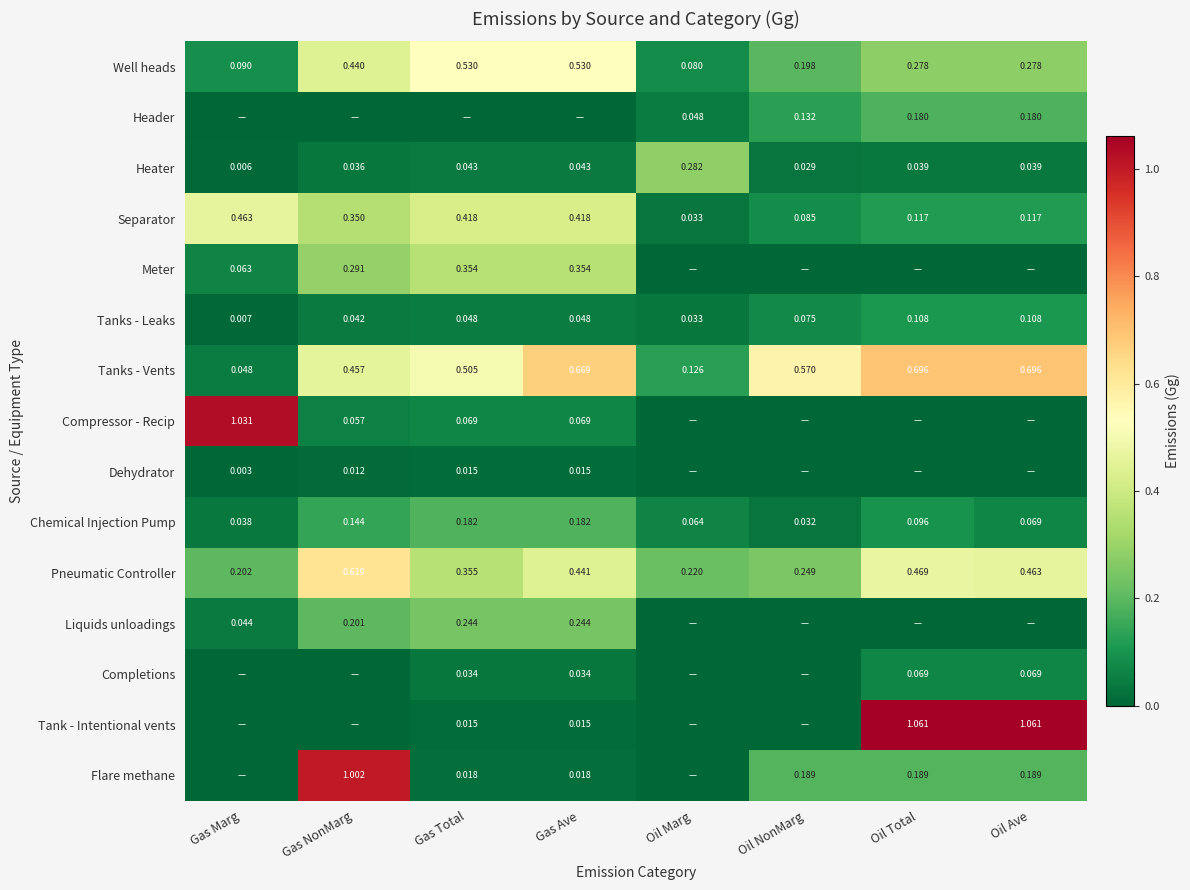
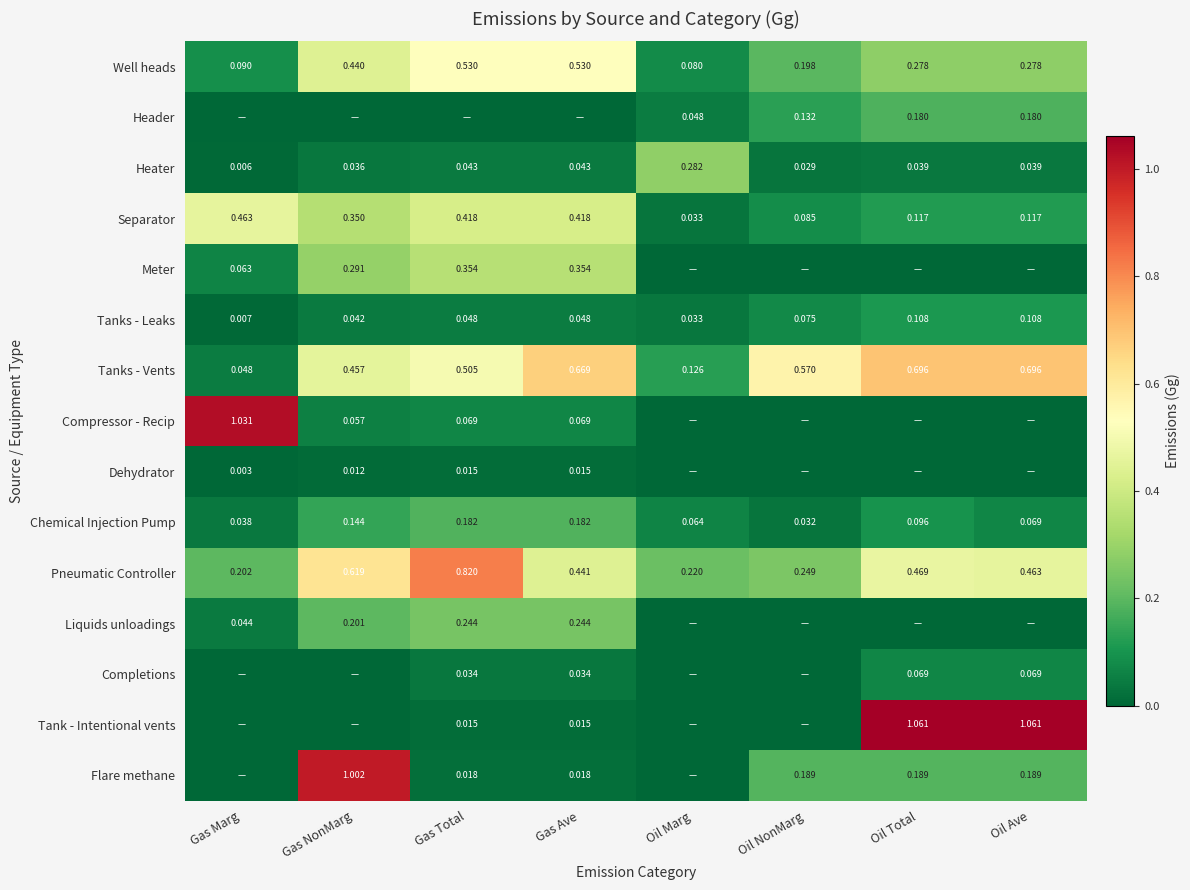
  {
    "Well heads": {
      "Gas Marg": 0.090,
      "Gas NonMarg": 0.440,
      "Gas Total": 0.530,
      "Gas Ave": 0.530,
      "Oil Marg": 0.080,
      "Oil NonMarg": 0.198,
      "Oil Total": 0.278,
      "Oil Ave": 0.278
    },
    "Header": {
      "Oil Marg": 0.048,
      "Oil NonMarg": 0.132,
      "Oil Total": 0.180,
      "Oil Ave": 0.180
    },
    "Heater": {
      "Gas Marg": 0.006,
      "Gas NonMarg": 0.036,
      "Gas Total": 0.043,
      "Gas Ave": 0.043,
      "Oil Marg": 0.282,
      "Oil NonMarg": 0.029,
      "Oil Total": 0.039,
      "Oil Ave": 0.039
    },
    "Separator": {
      "Gas Marg": 0.463,
      "Gas NonMarg": 0.350,
      "Gas Total": 0.418,
      "Gas Ave": 0.418,
      "Oil Marg": 0.033,
      "Oil NonMarg": 0.085,
      "Oil Total": 0.117,
      "Oil Ave": 0.117
    },
    "Meter": {
      "Gas Marg": 0.063,
      "Gas NonMarg": 0.291,
      "Gas Total": 0.354,
      "Gas Ave": 0.354
    },
    "Tanks - Leaks": {
      "Gas Marg": 0.007,
      "Gas NonMarg": 0.042,
      "Gas Total": 0.048,
      "Gas Ave": 0.048,
      "Oil Marg": 0.033,
      "Oil NonMarg": 0.075,
      "Oil Total": 0.108,
      "Oil Ave": 0.108
    },
    "Tanks - Vents": {
      "Gas Marg": 0.048,
      "Gas NonMarg": 0.457,
      "Gas Total": 0.505,
      "Gas Ave": 0.669,
      "Oil Marg": 0.126,
      "Oil NonMarg": 0.570,
      "Oil Total": 0.696,
      "Oil Ave": 0.696
    },
    "Compressor - Recip": {
      "Gas Marg": 1.031,
      "Gas NonMarg": 0.057,
      "Gas Total": 0.069,
      "Gas Ave": 0.069
    },
    "Dehydrator": {
      "Gas Marg": 0.003,
      "Gas NonMarg": 0.012,
      "Gas Total": 0.015,
      "Gas Ave": 0.015
    },
    "Chemical Injection Pump": {
      "Gas Marg": 0.038,
      "Gas NonMarg": 0.144,
      "Gas Total": 0.182,
      "Gas Ave": 0.182,
      "Oil Marg": 0.064,
      "Oil NonMarg": 0.032,
      "Oil Total": 0.096,
      "Oil Ave": 0.069
    },
    "Pneumatic Controller": {
      "Gas Marg": 0.202,
      "Gas NonMarg": 0.619,
-     "Gas Total": 0.355,
+     "Gas Total": 0.820,
      "Gas Ave": 0.441,
      "Oil Marg": 0.220,
      "Oil NonMarg": 0.249,
      "Oil Total": 0.469,
      "Oil Ave": 0.463
    },
    "Liquids unloadings": {
      "Gas Marg": 0.044,
      "Gas NonMarg": 0.201,
      "Gas Total": 0.244,
      "Gas Ave": 0.244
    },
    "Completions": {
      "Gas Total": 0.034,
      "Gas Ave": 0.034,
      "Oil Total": 0.069,
      "Oil Ave": 0.069
    },
    "Tank - Intentional vents": {
      "Gas Total": 0.015,
      "Gas Ave": 0.015,
      "Oil Total": 1.061,
      "Oil Ave": 1.061
    },
    "Flare methane": {
      "Gas NonMarg": 1.002,
      "Gas Total": 0.018,
      "Gas Ave": 0.018,
      "Oil NonMarg": 0.189,
      "Oil Total": 0.189,
      "Oil Ave": 0.189
    }
  }
